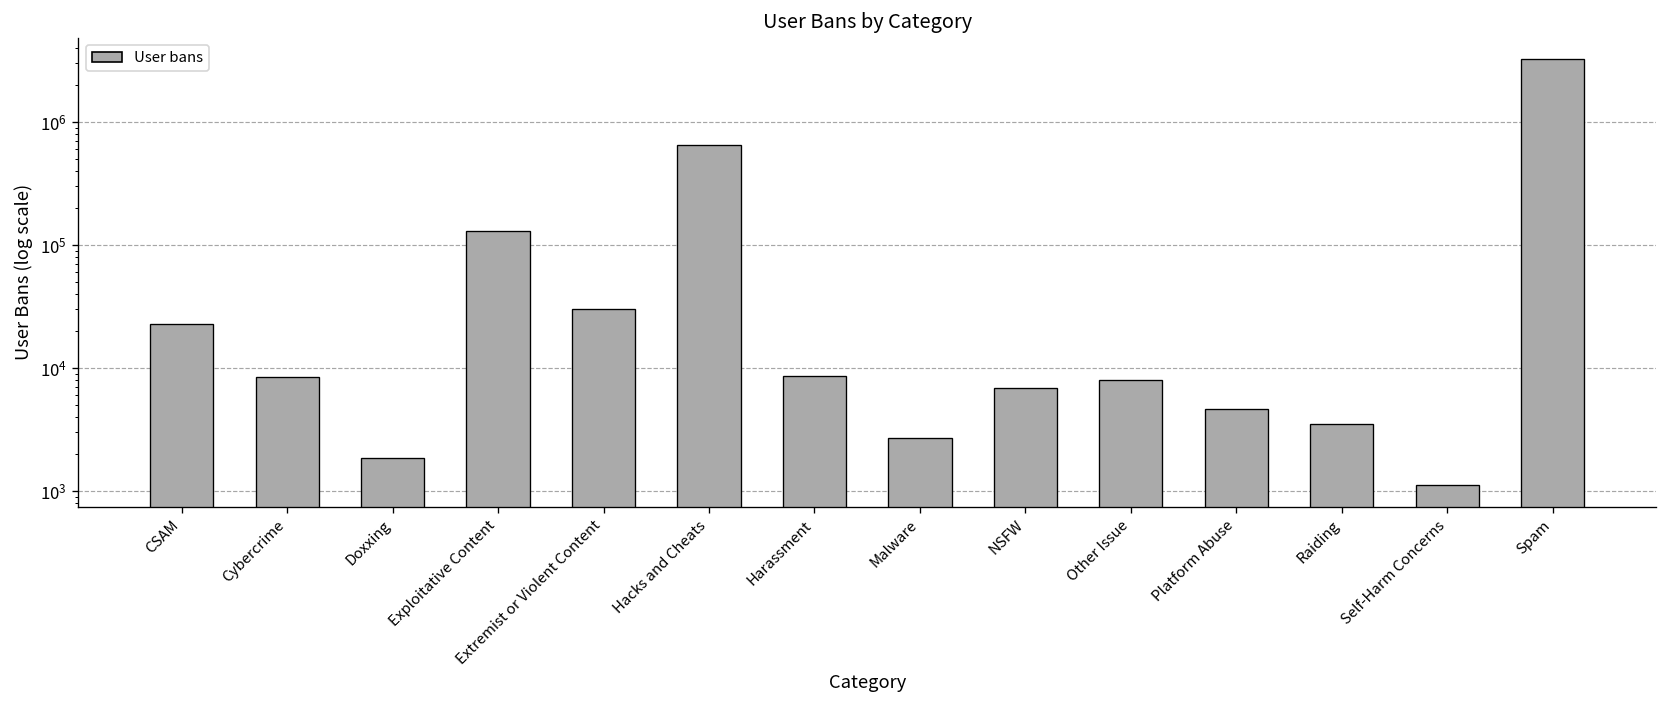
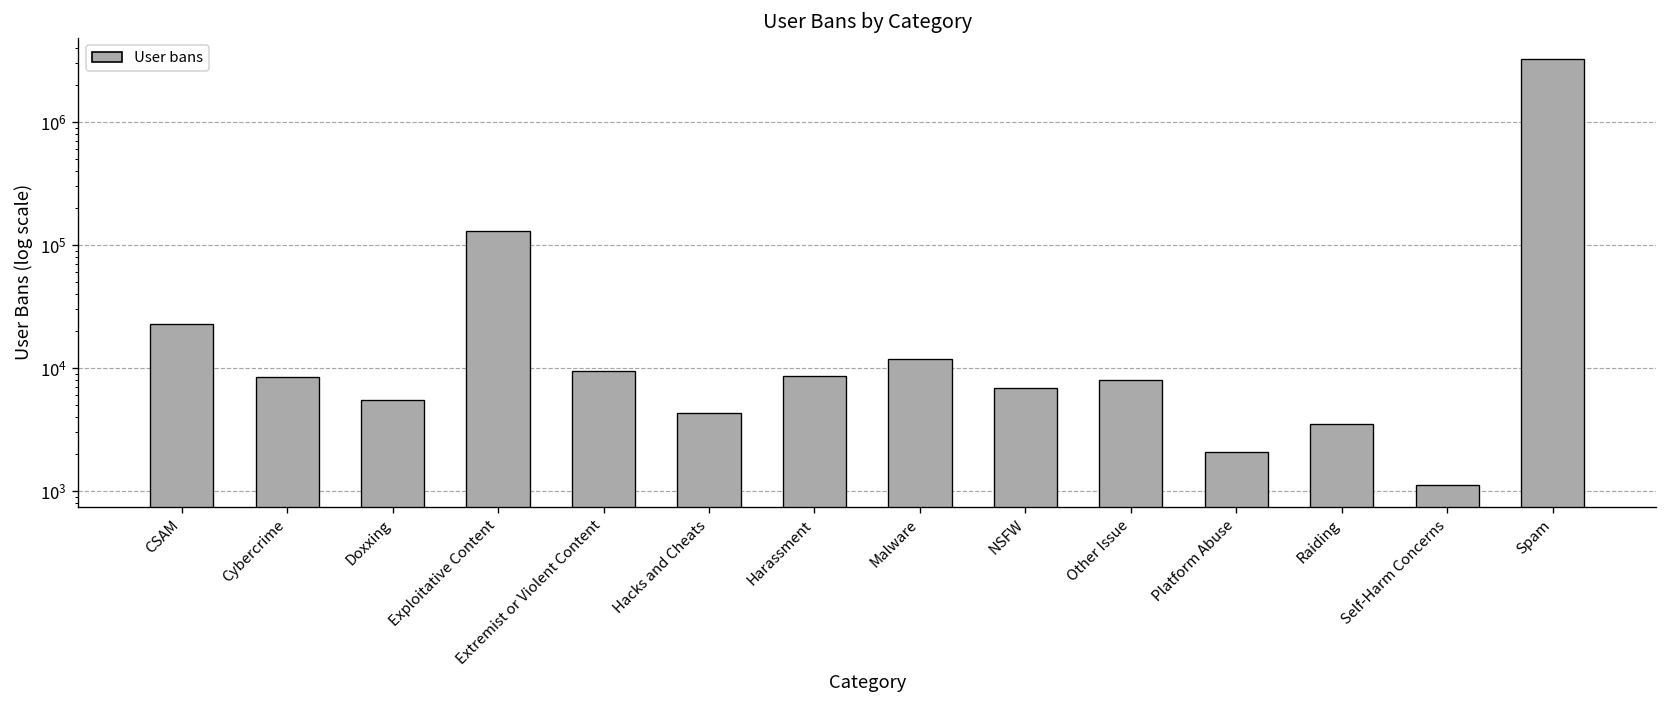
  {
    "CSAM": 23000,
    "Cybercrime": 9000,
-   "Doxxing": 1900,
+   "Doxxing": 5000,
    "Exploitative Content": 130000,
-   "Extremist or Violent Content": 30000,
-   "Hacks and Cheats": 700000,
+   "Extremist or Violent Content": 9000,
+   "Hacks and Cheats": 4300,
    "Harassment": 9000,
-   "Malware": 2700,
+   "Malware": 12000,
    "NSFW": 7000,
    "Other Issue": 8000,
-   "Platform Abuse": 5000,
+   "Platform Abuse": 2100,
    "Raiding": 3500,
    "Self-Harm Concerns": 1100,
    "Spam": 3300000
  }
